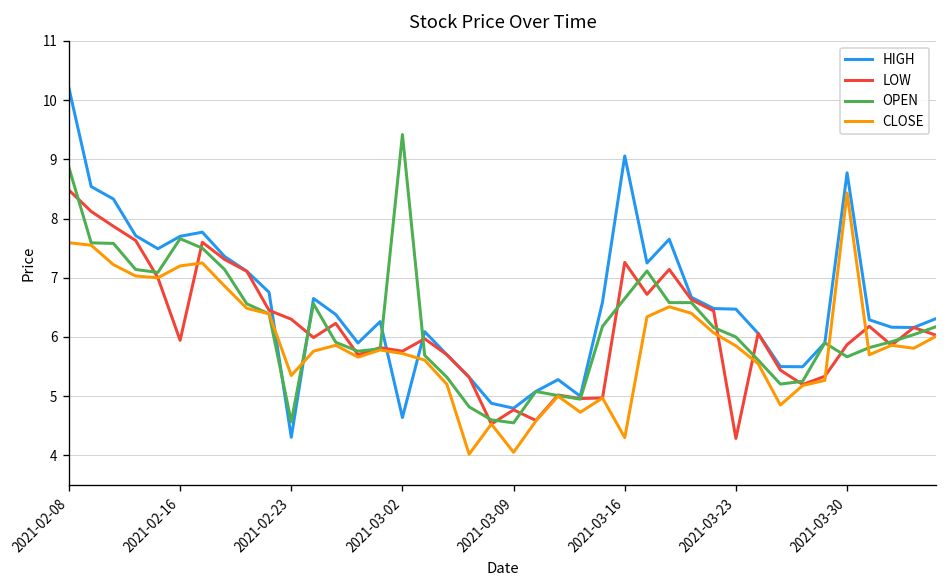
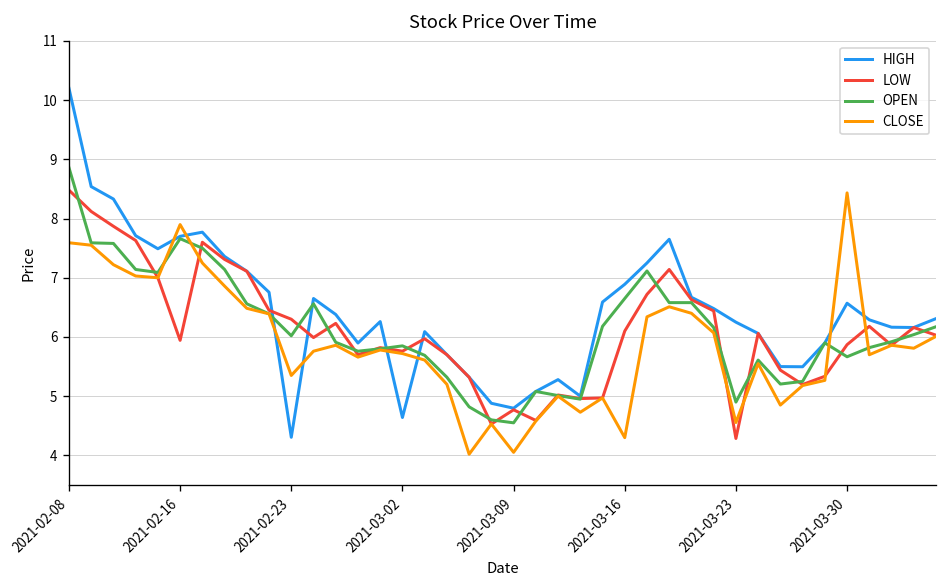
  {
    "HIGH": {
      "2021-02-08": 10.2,
      "2021-02-23": 4.3,
      "2021-03-02": 4.6,
-     "2021-03-16": 9.1,
-     "2021-03-23": 6.5,
-     "2021-03-30": 8.8
+     "2021-03-16": 6.9,
+     "2021-03-23": 6.3,
+     "2021-03-30": 6.6
    },
    "LOW": {
      "2021-02-08": 8.5,
      "2021-02-16": 5.9,
      "2021-02-23": 6.3,
-     "2021-03-16": 7.3,
+     "2021-03-16": 6.1,
      "2021-03-23": 4.3,
      "2021-03-30": 5.9
    },
    "OPEN": {
      "2021-02-08": 8.9,
-     "2021-02-23": 4.6,
-     "2021-03-02": 9.4,
+     "2021-02-23": 6.0,
+     "2021-03-02": 5.8,
      "2021-03-09": 4.6,
      "2021-03-16": 6.7,
-     "2021-03-23": 6.0,
+     "2021-03-23": 4.9,
      "2021-03-30": 5.7
    },
    "CLOSE": {
      "2021-02-08": 7.6,
-     "2021-02-16": 7.2,
+     "2021-02-16": 7.9,
      "2021-02-23": 5.3,
      "2021-03-09": 4.1,
      "2021-03-16": 4.3,
-     "2021-03-23": 5.8,
+     "2021-03-23": 4.6,
      "2021-03-30": 8.4
    }
  }
